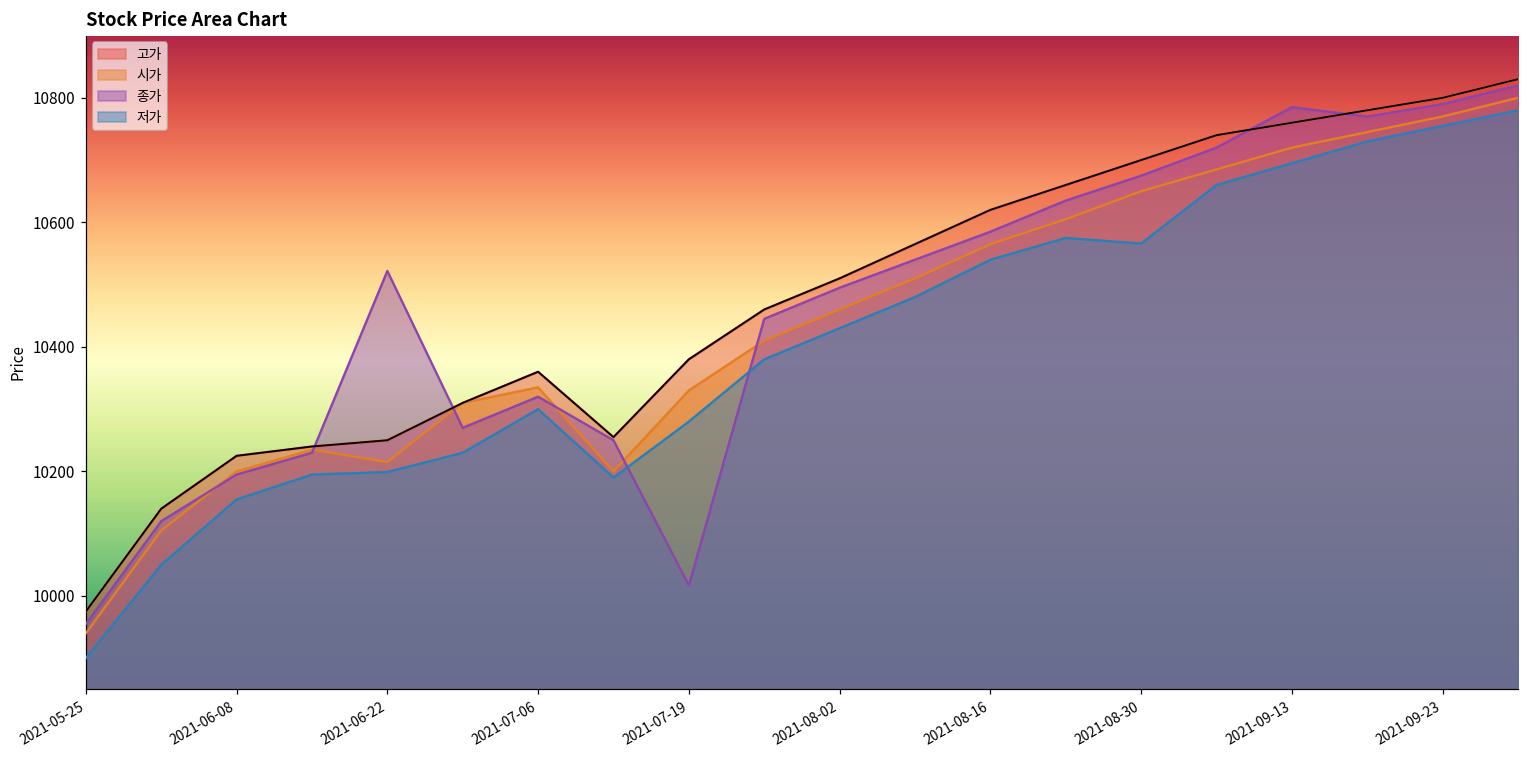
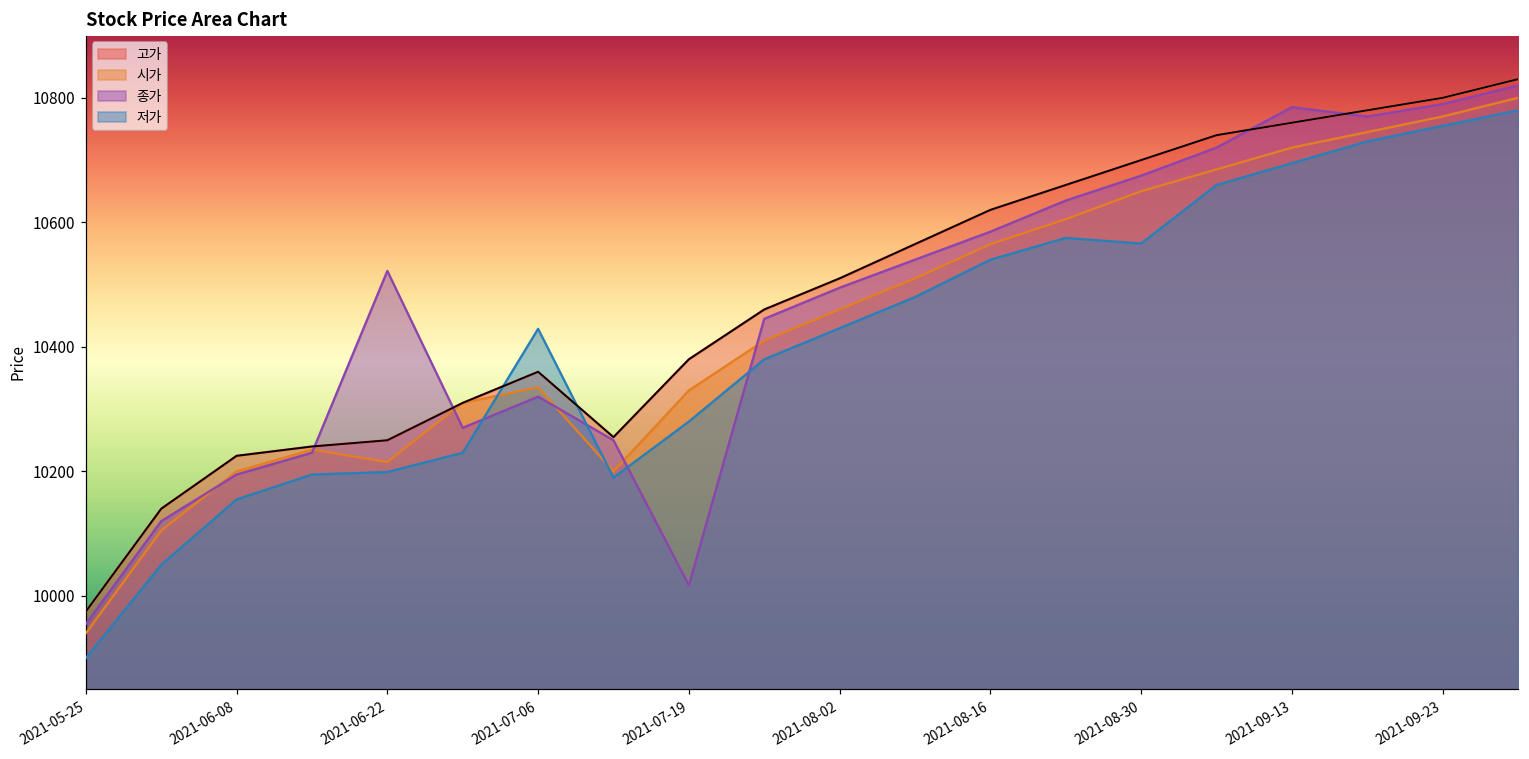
  {
    "종가": {
      "2021-05-25": 9960,
      "2021-06-08": 10200,
      "2021-06-22": 10520,
      "2021-07-06": 10320,
      "2021-07-19": 10020,
      "2021-08-02": 10500,
      "2021-08-16": 10590,
      "2021-08-30": 10680,
      "2021-09-13": 10790,
      "2021-09-23": 10790
    },
    "저가": {
      "2021-05-25": 9900,
      "2021-06-08": 10160,
      "2021-06-22": 10200,
-     "2021-07-06": 10300,
+     "2021-07-06": 10430,
      "2021-07-19": 10280,
      "2021-08-02": 10430,
      "2021-08-16": 10540,
      "2021-08-30": 10570,
      "2021-09-13": 10700,
      "2021-09-23": 10760
    }
  }
